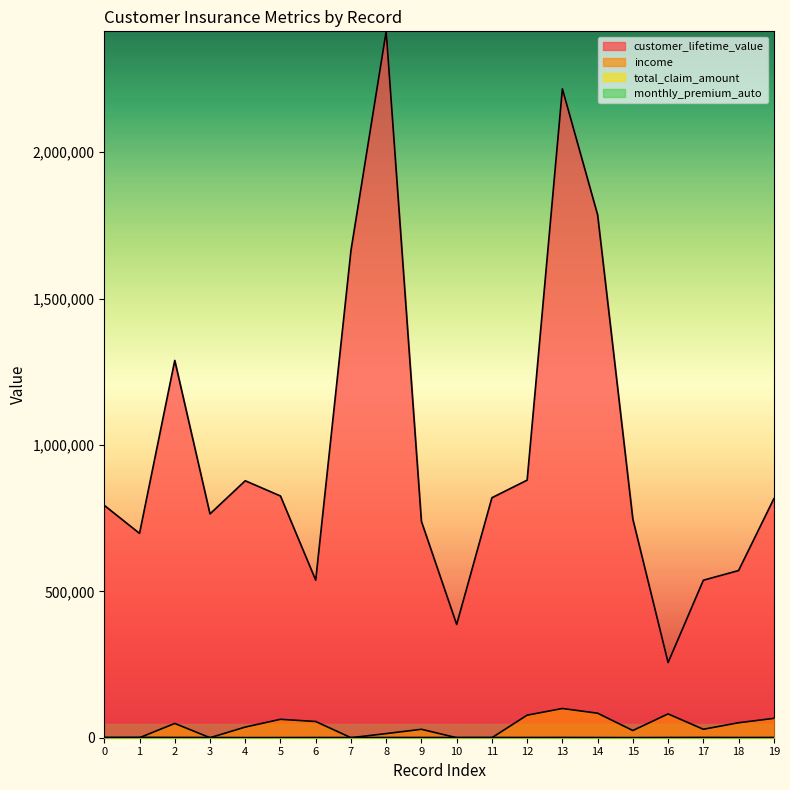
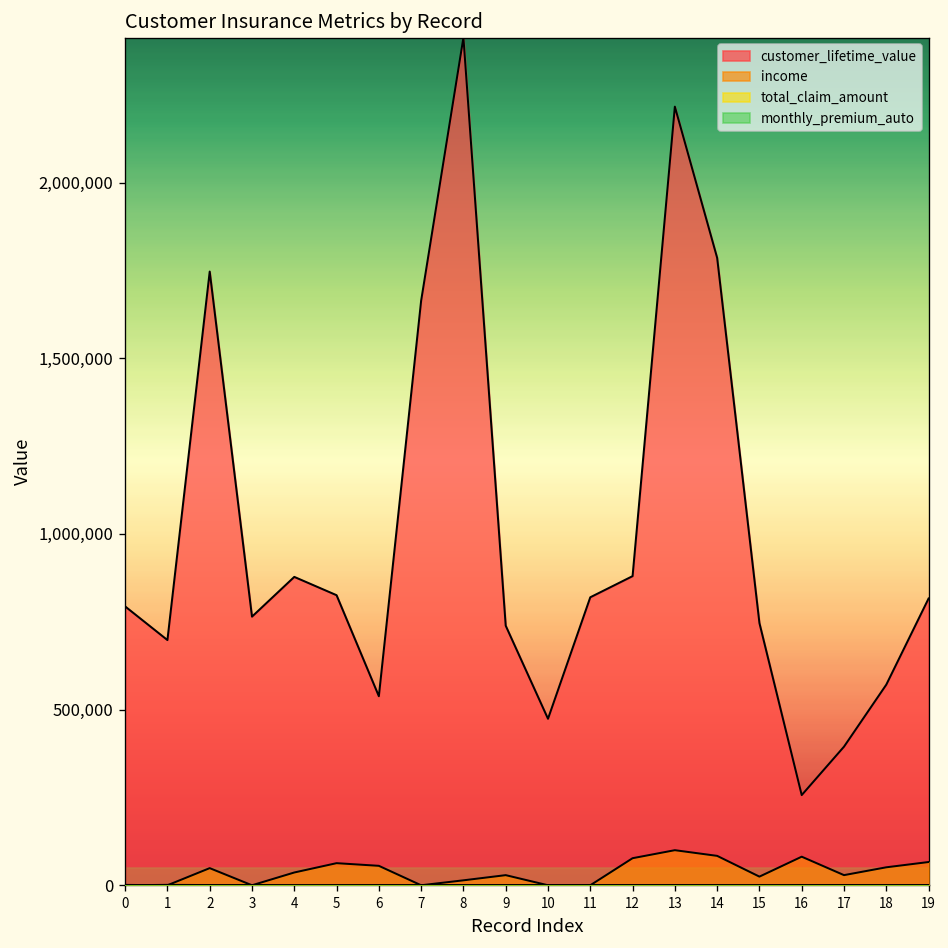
  {
    "customer_lifetime_value": {
      "0": "790,000",
      "1": "700,000",
-     "2": "1,290,000",
+     "2": "1,750,000",
      "3": "760,000",
      "4": "880,000",
      "5": "830,000",
      "6": "540,000",
      "7": "1,660,000",
      "8": "2,410,000",
      "9": "740,000",
-     "10": "390,000",
+     "10": "470,000",
      "11": "820,000",
      "12": "880,000",
      "13": "2,220,000",
      "14": "1,790,000",
      "15": "750,000",
      "16": "260,000",
-     "17": "540,000",
+     "17": "390,000",
      "18": "570,000",
      "19": "820,000"
    },
    "income": {
      "2": "50,000",
      "5": "60,000",
      "6": "60,000",
      "12": "80,000",
      "13": "100,000",
      "14": "80,000",
      "16": "80,000",
      "18": "50,000",
      "19": "70,000"
    }
  }
